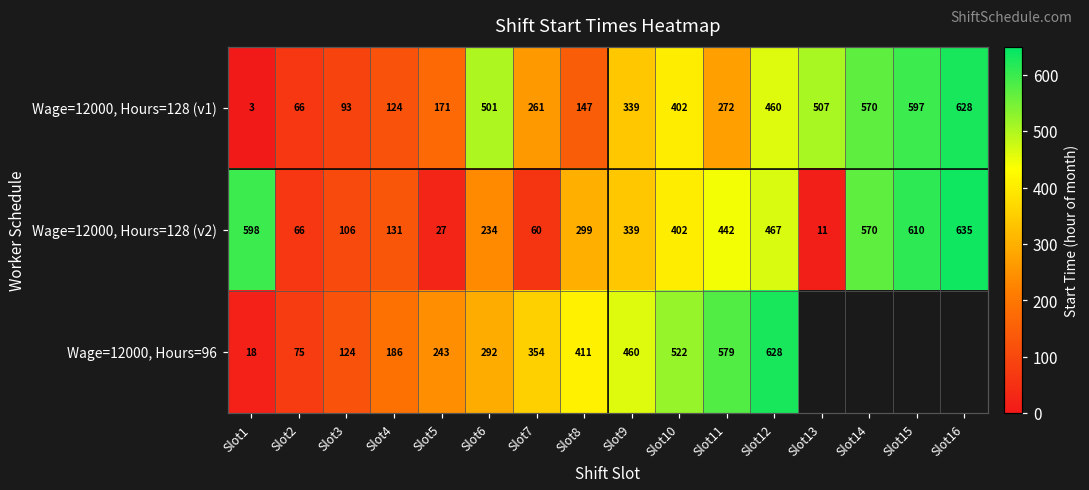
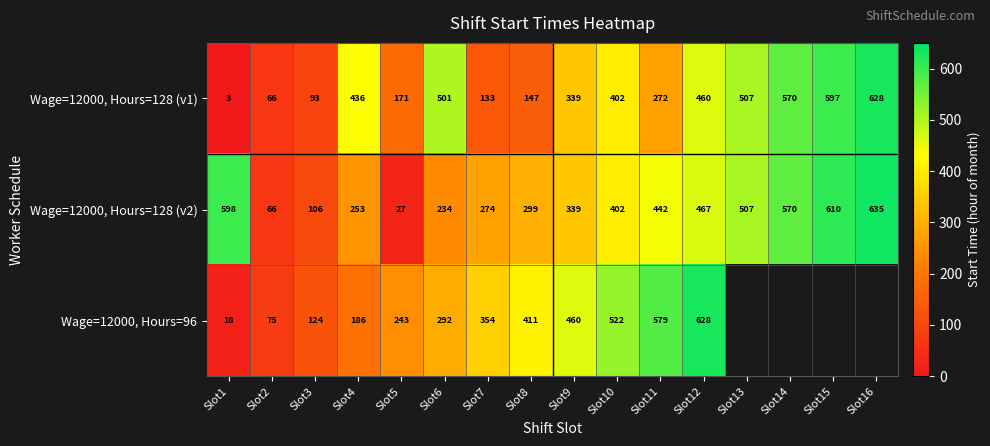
  {
    "Wage=12000, Hours=128 (v1)": {
      "Slot1": 3,
      "Slot2": 66,
      "Slot3": 93,
-     "Slot4": 124,
+     "Slot4": 436,
      "Slot5": 171,
      "Slot6": 501,
-     "Slot7": 261,
+     "Slot7": 133,
      "Slot8": 147,
      "Slot9": 339,
      "Slot10": 402,
      "Slot11": 272,
      "Slot12": 460,
      "Slot13": 507,
      "Slot14": 570,
      "Slot15": 597,
      "Slot16": 628
    },
    "Wage=12000, Hours=128 (v2)": {
      "Slot1": 598,
      "Slot2": 66,
      "Slot3": 106,
-     "Slot4": 131,
+     "Slot4": 253,
      "Slot5": 27,
      "Slot6": 234,
-     "Slot7": 60,
+     "Slot7": 274,
      "Slot8": 299,
      "Slot9": 339,
      "Slot10": 402,
      "Slot11": 442,
      "Slot12": 467,
-     "Slot13": 11,
+     "Slot13": 507,
      "Slot14": 570,
      "Slot15": 610,
      "Slot16": 635
    },
    "Wage=12000, Hours=96": {
      "Slot1": 18,
      "Slot2": 75,
      "Slot3": 124,
      "Slot4": 186,
      "Slot5": 243,
      "Slot6": 292,
      "Slot7": 354,
      "Slot8": 411,
      "Slot9": 460,
      "Slot10": 522,
      "Slot11": 579,
      "Slot12": 628
    }
  }
